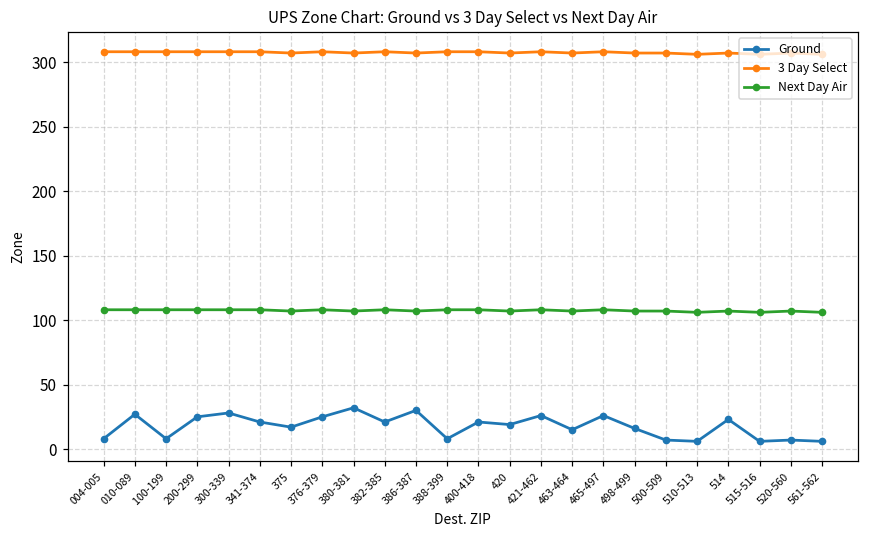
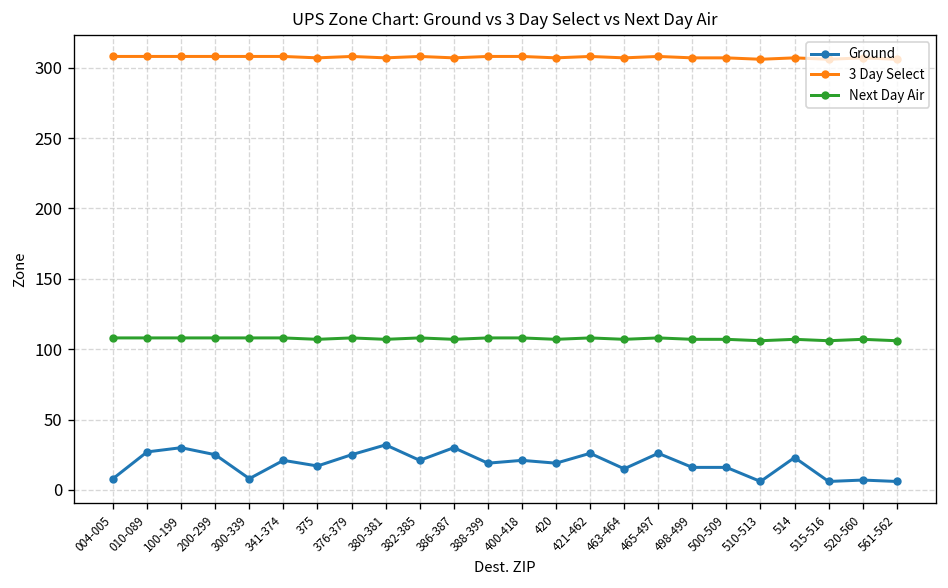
  {
    "Ground": {
      "004-005": 8,
      "010-089": 27,
-     "100-199": 8,
+     "100-199": 30,
      "200-299": 25,
-     "300-339": 28,
+     "300-339": 8,
      "341-374": 21,
      "375": 17,
      "376-379": 25,
      "380-381": 32,
      "382-385": 21,
      "386-387": 30,
-     "388-399": 8,
+     "388-399": 19,
      "400-418": 21,
      "420": 19,
      "421-462": 26,
      "463-464": 15,
      "465-497": 26,
      "498-499": 16,
-     "500-509": 7,
+     "500-509": 16,
      "510-513": 6,
      "514": 23,
      "515-516": 6,
      "520-560": 7,
      "561-562": 6
    },
    "3 Day Select": {
      "004-005": 308,
      "010-089": 308,
      "100-199": 308,
      "200-299": 308,
      "300-339": 308,
      "341-374": 308,
      "375": 307,
      "376-379": 308,
      "380-381": 307,
      "382-385": 308,
      "386-387": 307,
      "388-399": 308,
      "400-418": 308,
      "420": 307,
      "421-462": 308,
      "463-464": 307,
      "465-497": 308,
      "498-499": 307,
      "500-509": 307,
      "510-513": 306,
      "514": 307
    },
    "Next Day Air": {
      "004-005": 108,
      "010-089": 108,
      "100-199": 108,
      "200-299": 108,
      "300-339": 108,
      "341-374": 108,
      "375": 107,
      "376-379": 108,
      "380-381": 107,
      "382-385": 108,
      "386-387": 107,
      "388-399": 108,
      "400-418": 108,
      "420": 107,
      "421-462": 108,
      "463-464": 107,
      "465-497": 108,
      "498-499": 107,
      "500-509": 107,
      "510-513": 106,
      "514": 107,
      "515-516": 106,
      "520-560": 107,
      "561-562": 106
    }
  }
